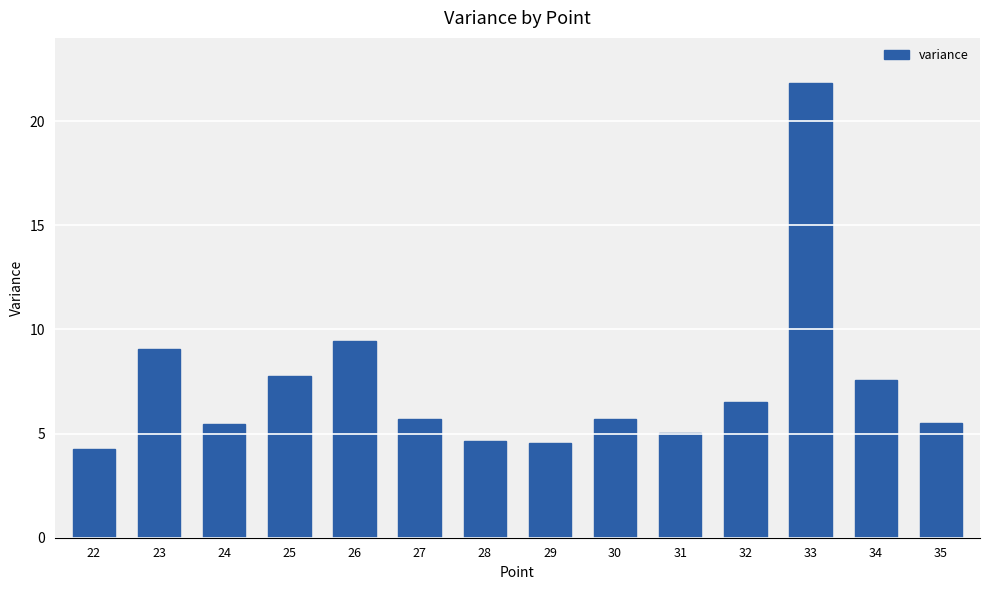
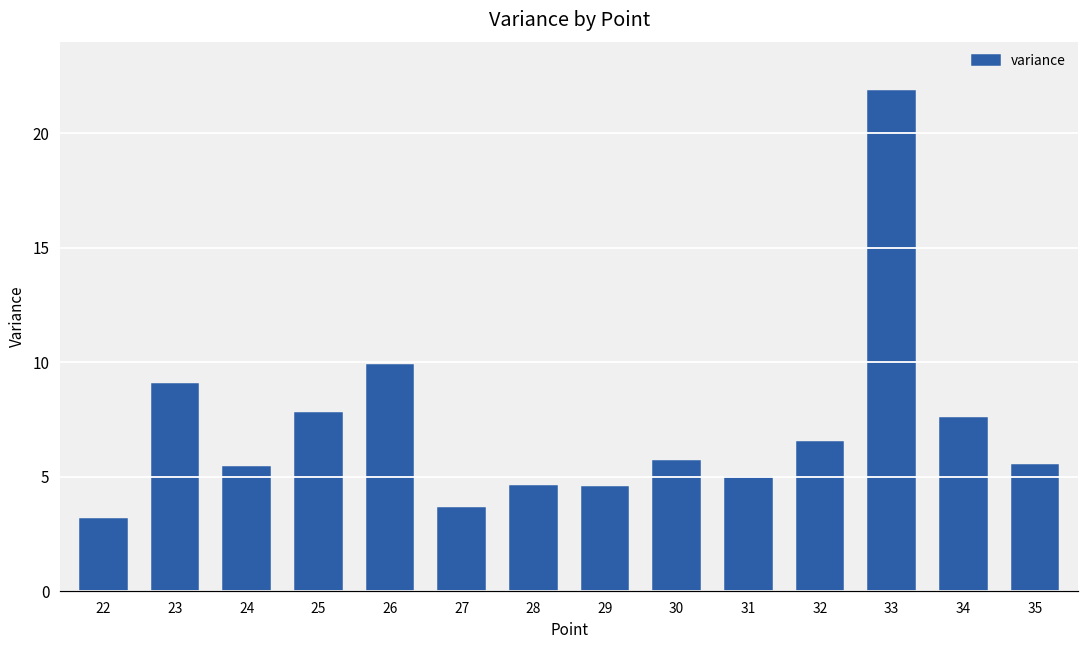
  {
-   "22": 4.3,
+   "22": 3.2,
    "23": 9.1,
    "24": 5.4,
    "25": 7.8,
-   "26": 9.5,
-   "27": 5.7,
+   "26": 9.9,
+   "27": 3.6,
    "28": 4.6,
    "29": 4.6,
    "30": 5.7,
    "31": 5.0,
    "32": 6.5,
    "33": 21.9,
    "34": 7.6,
    "35": 5.5
  }
